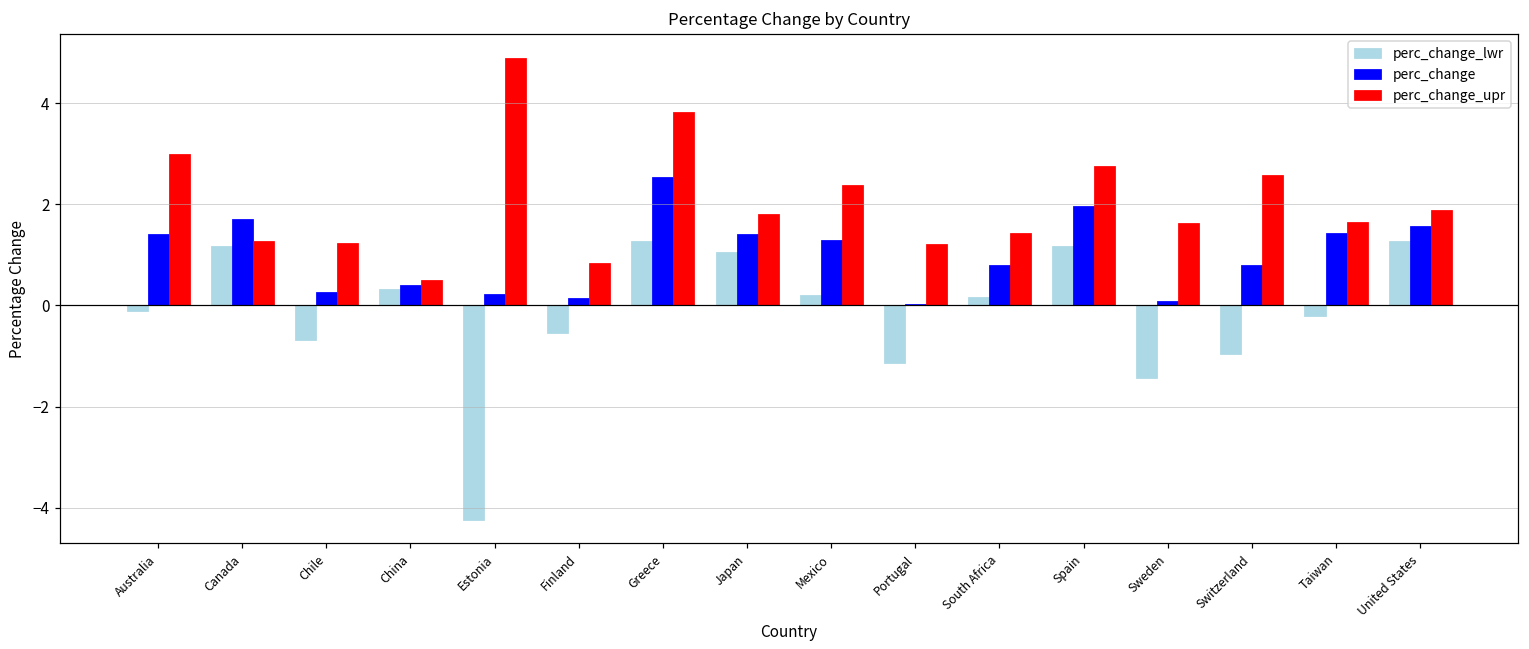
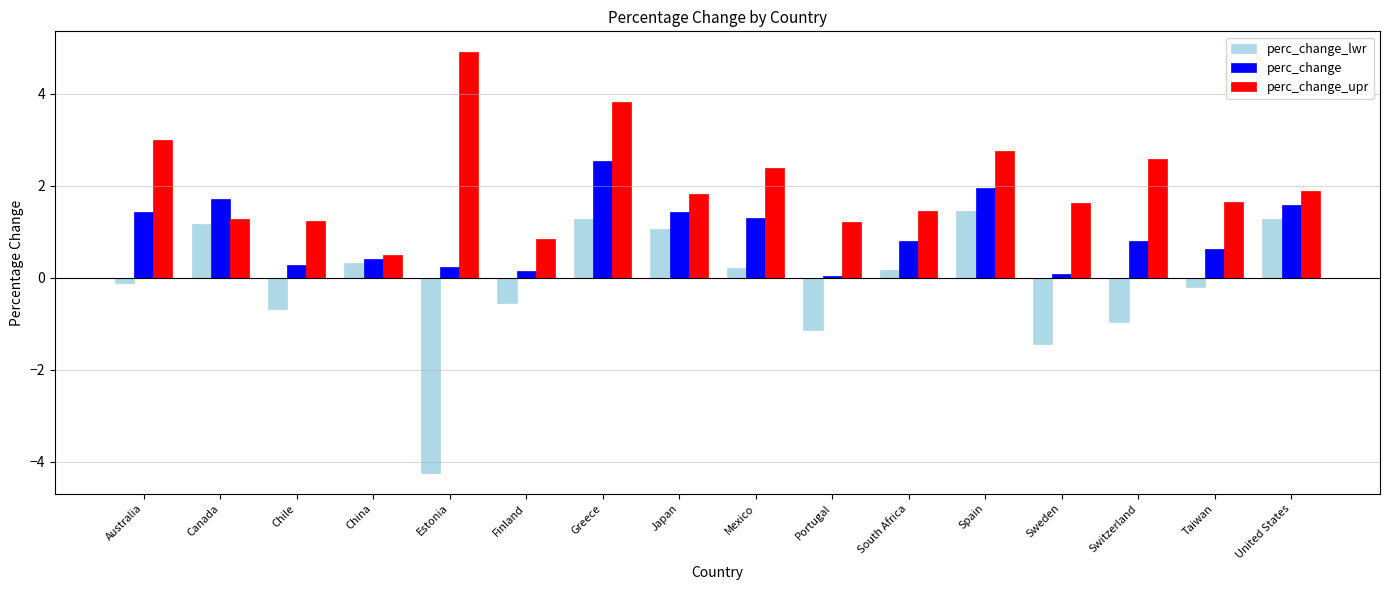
  {
    "perc_change_lwr": {
      "Australia": -0.1,
      "Canada": 1.2,
      "Chile": -0.7,
      "China": 0.3,
      "Estonia": -4.2,
      "Finland": -0.6,
      "Greece": 1.3,
      "Japan": 1.1,
      "Mexico": 0.2,
      "Portugal": -1.1,
      "South Africa": 0.2,
-     "Spain": 1.2,
+     "Spain": 1.5,
      "Sweden": -1.4,
      "Switzerland": -1.0,
      "Taiwan": -0.2,
      "United States": 1.3
    },
    "perc_change": {
      "Australia": 1.4,
      "Canada": 1.7,
      "Chile": 0.3,
      "China": 0.4,
      "Estonia": 0.2,
      "Finland": 0.1,
      "Greece": 2.5,
      "Japan": 1.4,
      "Mexico": 1.3,
      "South Africa": 0.8,
      "Spain": 2.0,
      "Sweden": 0.1,
      "Switzerland": 0.8,
-     "Taiwan": 1.4,
+     "Taiwan": 0.6,
      "United States": 1.6
    },
    "perc_change_upr": {
      "Australia": 3.0,
      "Canada": 1.3,
      "Chile": 1.2,
      "China": 0.5,
      "Estonia": 4.9,
      "Finland": 0.8,
      "Greece": 3.8,
      "Japan": 1.8,
      "Mexico": 2.4,
      "Portugal": 1.2,
      "South Africa": 1.4,
      "Spain": 2.8,
      "Sweden": 1.6,
      "Switzerland": 2.6,
      "Taiwan": 1.6,
      "United States": 1.9
    }
  }
